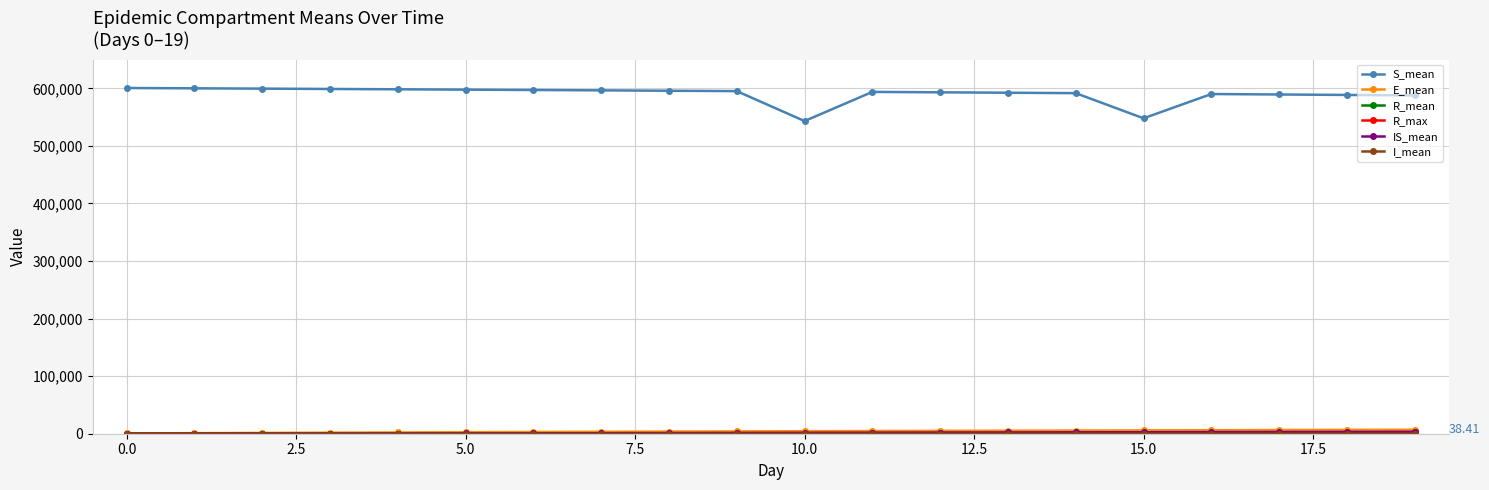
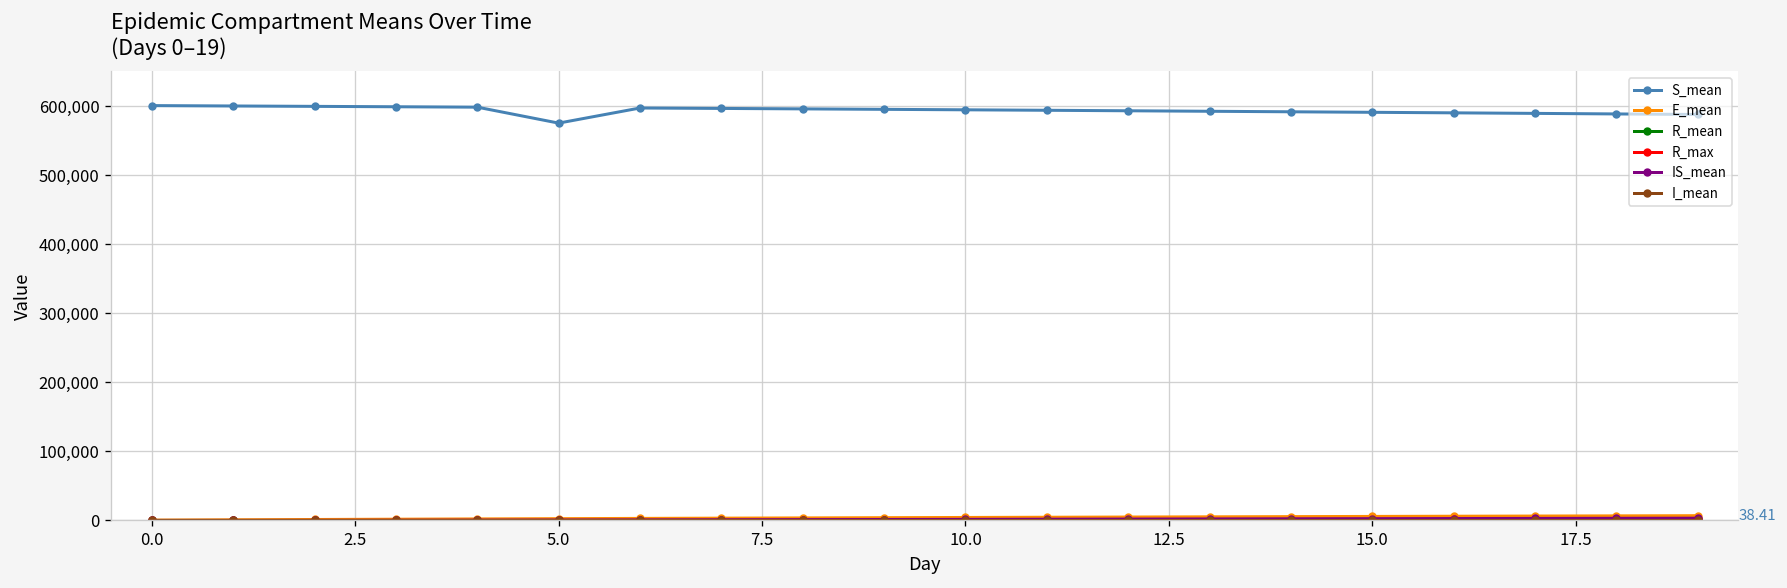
  {
    "S_mean": {
      "0.0": "600,000",
-     "5.0": "600,000",
-     "10.0": "540,000",
-     "15.0": "550,000"
+     "5.0": "580,000",
+     "10.0": "590,000",
+     "15.0": "590,000"
    }
  }
